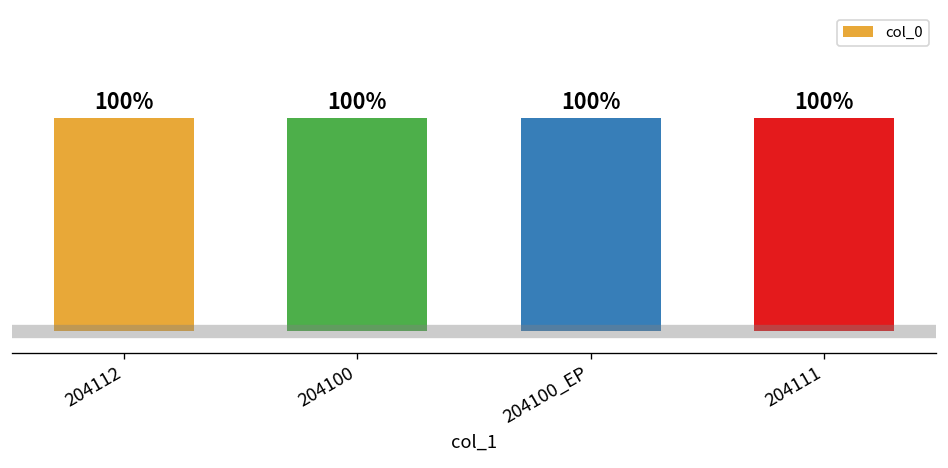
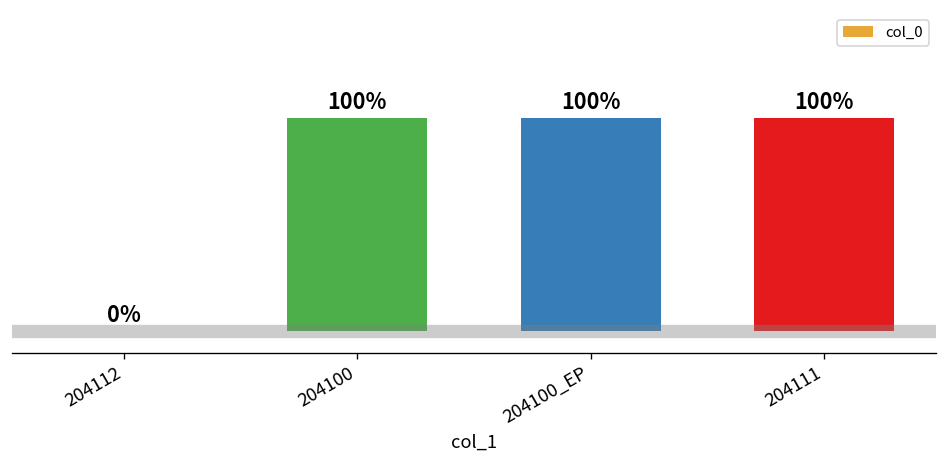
  {
-   "204112": "100%",
+   "204112": "0%",
    "204100": "100%",
    "204100_EP": "100%",
    "204111": "100%"
  }
